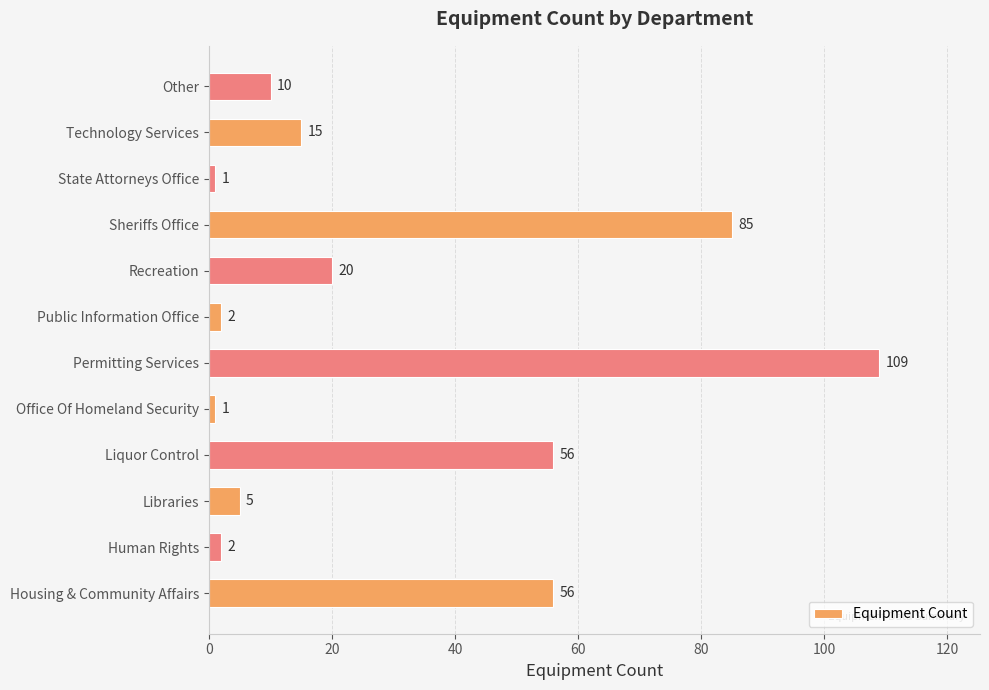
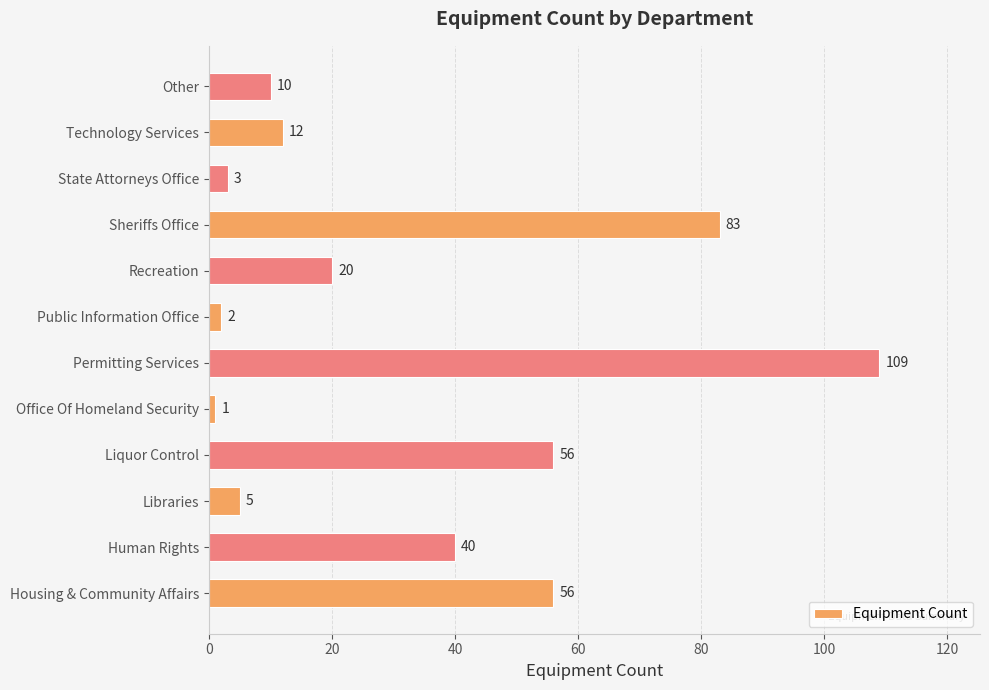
  {
    "Other": 10,
-   "Technology Services": 15,
-   "State Attorneys Office": 1,
-   "Sheriffs Office": 85,
+   "Technology Services": 12,
+   "State Attorneys Office": 3,
+   "Sheriffs Office": 83,
    "Recreation": 20,
    "Public Information Office": 2,
    "Permitting Services": 109,
    "Office Of Homeland Security": 1,
    "Liquor Control": 56,
    "Libraries": 5,
-   "Human Rights": 2,
+   "Human Rights": 40,
    "Housing & Community Affairs": 56
  }
